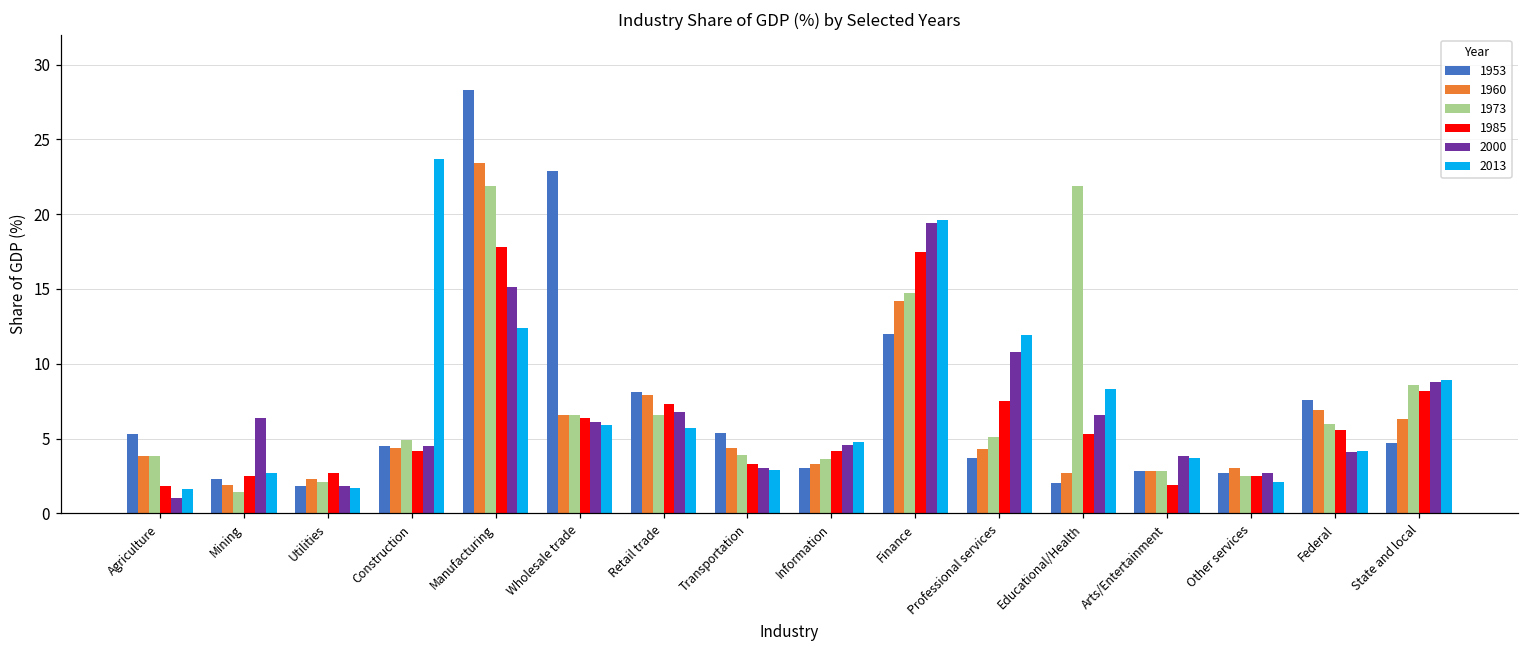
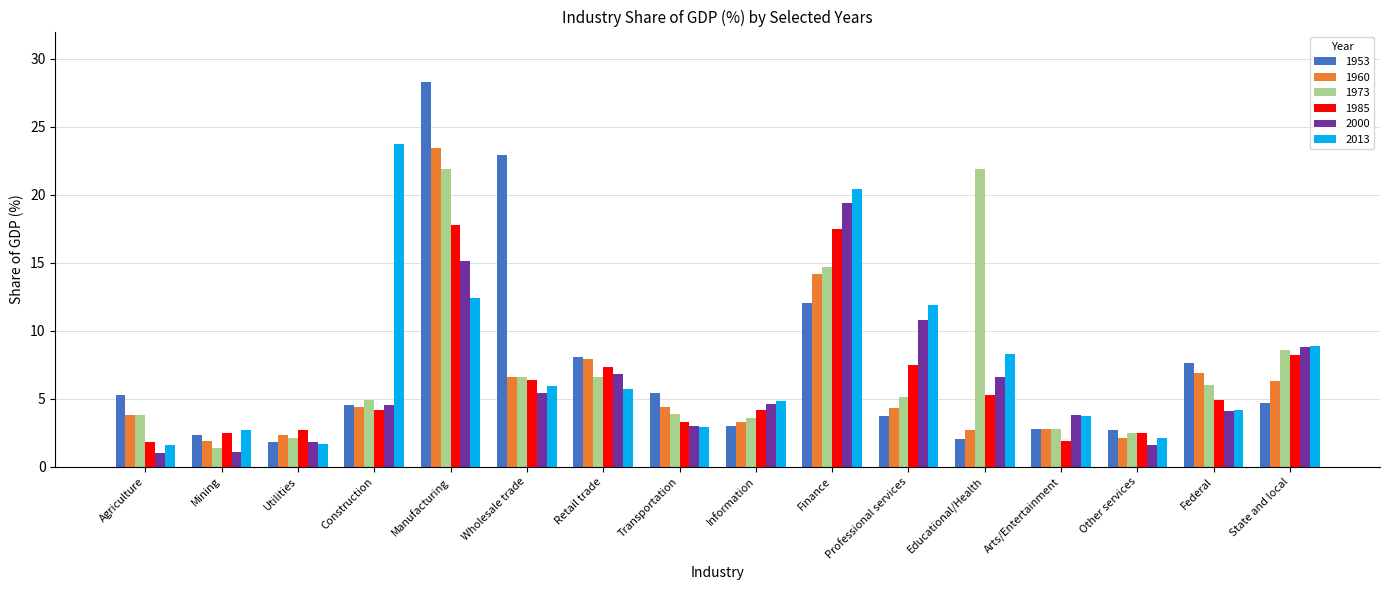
  {
    "1953": {
      "Agriculture": 5.3,
      "Mining": 2.3,
      "Utilities": 1.8,
      "Construction": 4.5,
      "Manufacturing": 28.3,
      "Wholesale trade": 22.9,
      "Retail trade": 8.1,
      "Transportation": 5.4,
      "Information": 3.0,
      "Finance": 12.0,
      "Professional services": 3.7,
      "Educational/Health": 2.0,
      "Arts/Entertainment": 2.8,
      "Other services": 2.7,
      "Federal": 7.6,
      "State and local": 4.7
    },
    "1960": {
      "Agriculture": 3.8,
      "Mining": 1.9,
      "Utilities": 2.3,
      "Construction": 4.4,
      "Manufacturing": 23.4,
      "Wholesale trade": 6.6,
      "Retail trade": 7.9,
      "Transportation": 4.4,
      "Information": 3.3,
      "Finance": 14.2,
      "Professional services": 4.3,
      "Educational/Health": 2.7,
      "Arts/Entertainment": 2.8,
-     "Other services": 3.0,
+     "Other services": 2.1,
      "Federal": 6.9,
      "State and local": 6.3
    },
    "1973": {
      "Agriculture": 3.8,
      "Mining": 1.4,
      "Utilities": 2.1,
      "Construction": 4.9,
      "Manufacturing": 21.9,
      "Wholesale trade": 6.6,
      "Retail trade": 6.6,
      "Transportation": 3.9,
      "Information": 3.6,
      "Finance": 14.7,
      "Professional services": 5.1,
      "Educational/Health": 21.9,
      "Arts/Entertainment": 2.8,
      "Other services": 2.5,
      "Federal": 6.0,
      "State and local": 8.6
    },
    "1985": {
      "Agriculture": 1.8,
      "Mining": 2.5,
      "Utilities": 2.7,
      "Construction": 4.2,
      "Manufacturing": 17.8,
      "Wholesale trade": 6.4,
      "Retail trade": 7.3,
      "Transportation": 3.3,
      "Information": 4.2,
      "Finance": 17.5,
      "Professional services": 7.5,
      "Educational/Health": 5.3,
      "Arts/Entertainment": 1.9,
      "Other services": 2.5,
-     "Federal": 5.6,
+     "Federal": 4.9,
      "State and local": 8.2
    },
    "2000": {
      "Agriculture": 1.0,
-     "Mining": 6.4,
+     "Mining": 1.1,
      "Utilities": 1.8,
      "Construction": 4.5,
      "Manufacturing": 15.1,
-     "Wholesale trade": 6.1,
+     "Wholesale trade": 5.4,
      "Retail trade": 6.8,
      "Transportation": 3.0,
      "Information": 4.6,
      "Finance": 19.4,
      "Professional services": 10.8,
      "Educational/Health": 6.6,
      "Arts/Entertainment": 3.8,
-     "Other services": 2.7,
+     "Other services": 1.6,
      "Federal": 4.1,
      "State and local": 8.8
    },
    "2013": {
      "Agriculture": 1.6,
      "Mining": 2.7,
      "Utilities": 1.7,
      "Construction": 23.7,
      "Manufacturing": 12.4,
      "Wholesale trade": 5.9,
      "Retail trade": 5.7,
      "Transportation": 2.9,
      "Information": 4.8,
-     "Finance": 19.6,
+     "Finance": 20.4,
      "Professional services": 11.9,
      "Educational/Health": 8.3,
      "Arts/Entertainment": 3.7,
      "Other services": 2.1,
      "Federal": 4.2,
      "State and local": 8.9
    }
  }
